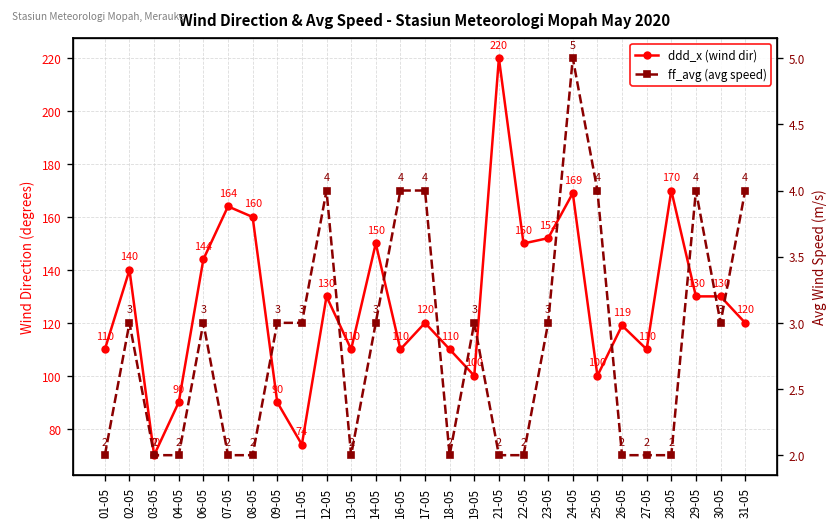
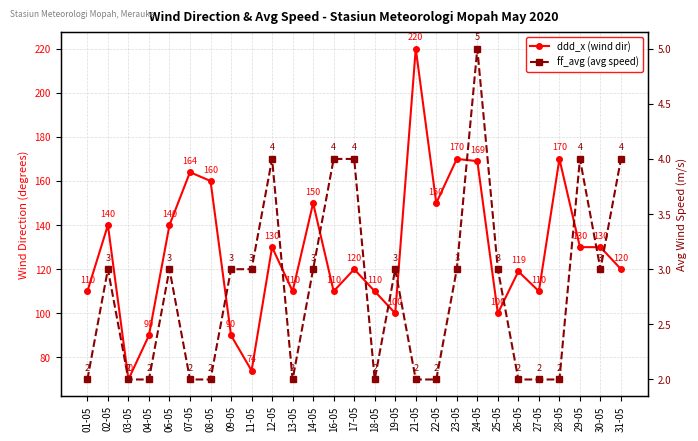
  {
    "ddd_x (wind dir)": {
      "01-05": 110,
      "02-05": 140,
      "04-05": 90,
-     "06-05": 144,
+     "06-05": 140,
      "07-05": 164,
      "08-05": 160,
      "09-05": 90,
      "11-05": 74,
      "12-05": 130,
      "13-05": 110,
      "14-05": 150,
      "16-05": 110,
      "17-05": 120,
      "18-05": 110,
      "19-05": 100,
      "21-05": 220,
      "22-05": 150,
-     "23-05": 152,
+     "23-05": 170,
      "24-05": 169,
      "25-05": 100,
      "26-05": 119,
      "27-05": 110,
      "28-05": 170,
      "29-05": 130,
      "30-05": 130,
      "31-05": 120
    },
    "ff_avg (avg speed)": {
      "01-05": 2,
      "02-05": 3,
      "04-05": 2,
      "06-05": 3,
      "07-05": 2,
      "08-05": 2,
      "09-05": 3,
      "11-05": 3,
      "12-05": 4,
      "13-05": 2,
      "14-05": 3,
      "16-05": 4,
      "17-05": 4,
      "18-05": 2,
      "19-05": 3,
      "21-05": 2,
      "22-05": 2,
      "23-05": 3,
      "24-05": 5,
-     "25-05": 4,
+     "25-05": 3,
      "26-05": 2,
      "27-05": 2,
      "28-05": 2,
      "29-05": 4,
      "30-05": 3,
      "31-05": 4
    }
  }
